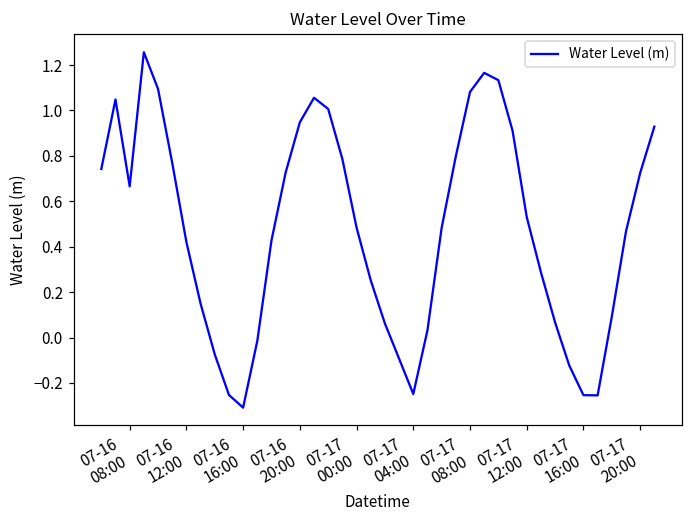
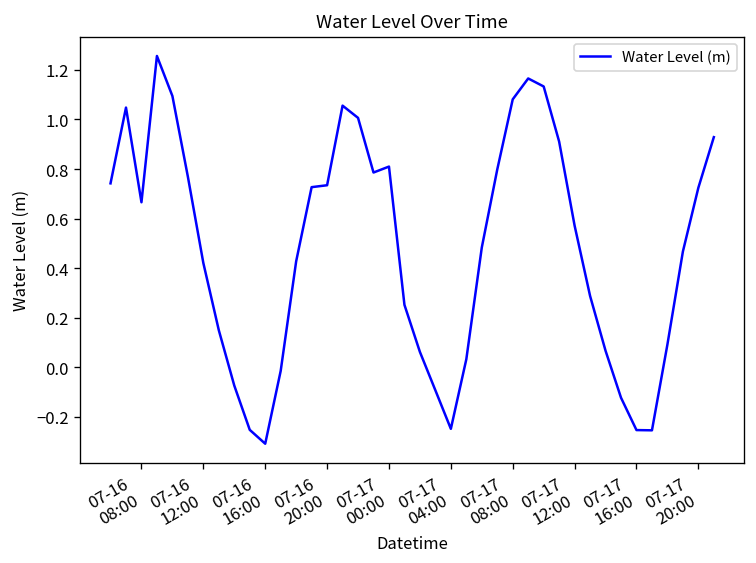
  {
    "07-16 08:00": 0.67,
    "07-16 12:00": 0.42,
    "07-16 16:00": -0.31,
-   "07-16 20:00": 0.95,
-   "07-17 00:00": 0.48,
+   "07-16 20:00": 0.73,
+   "07-17 00:00": 0.81,
    "07-17 04:00": -0.25,
    "07-17 08:00": 1.08,
-   "07-17 12:00": 0.53,
+   "07-17 12:00": 0.57,
    "07-17 16:00": -0.25,
    "07-17 20:00": 0.72
  }
